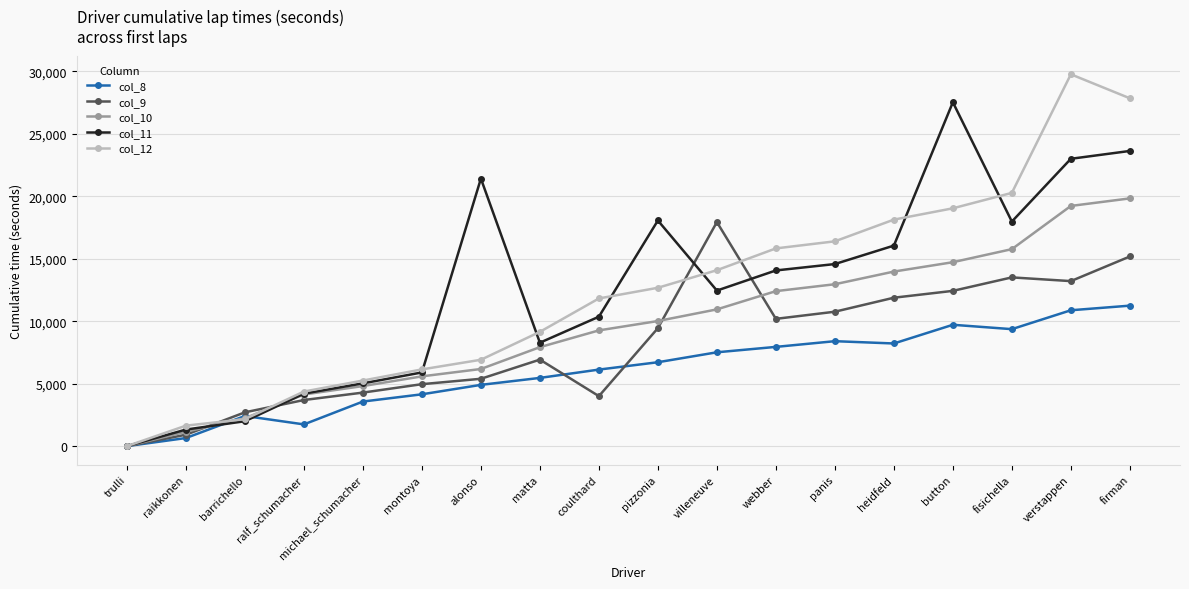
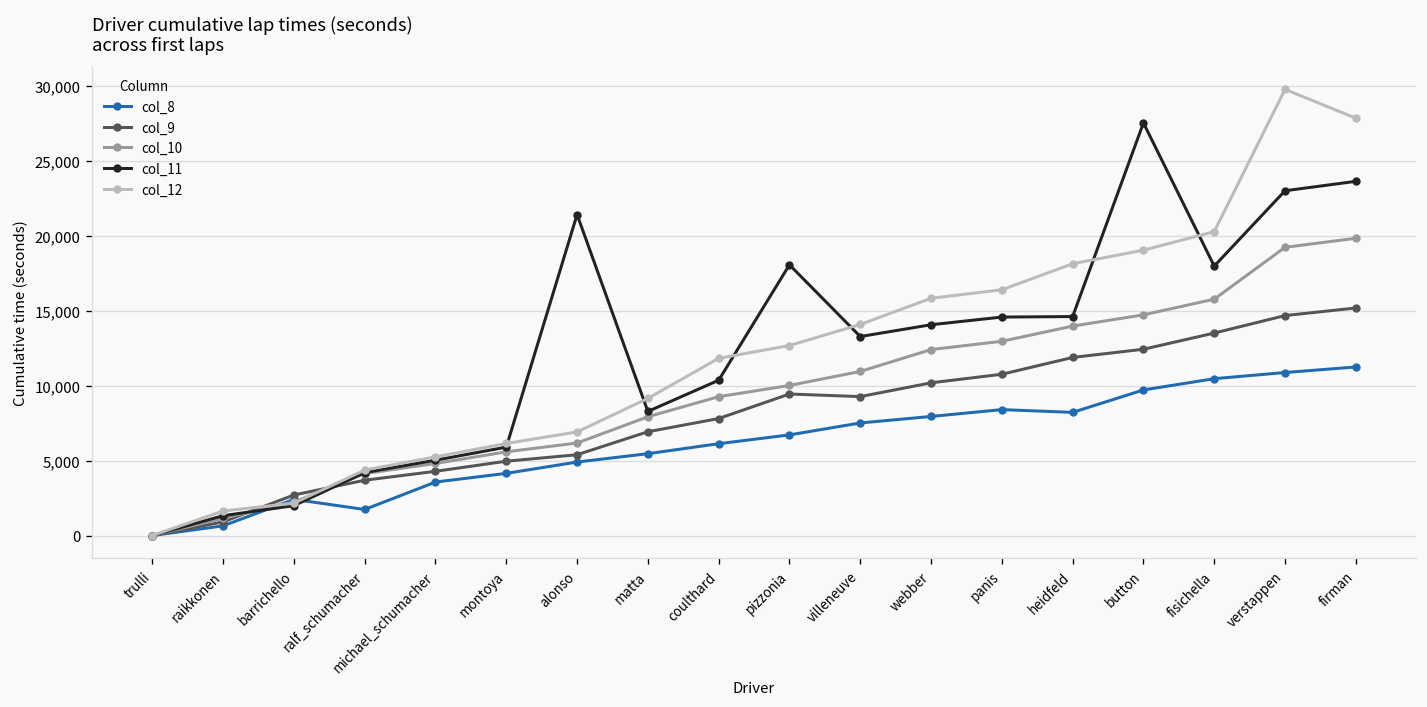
  {
    "col_8": {
      "raikkonen": "600",
      "ralf_schumacher": "1,700",
      "michael_schumacher": "3,600",
      "montoya": "4,200",
      "alonso": "4,900",
      "matta": "5,500",
      "coulthard": "6,100",
      "pizzonia": "6,700",
      "villeneuve": "7,500",
      "webber": "7,900",
      "panis": "8,400",
      "heidfeld": "8,200",
      "button": "9,700",
-     "fisichella": "9,400",
+     "fisichella": "10,500",
      "verstappen": "10,900",
      "firman": "11,200"
    },
    "col_9": {
      "raikkonen": "900",
      "barrichello": "2,700",
      "ralf_schumacher": "3,700",
      "michael_schumacher": "4,300",
      "montoya": "5,000",
      "alonso": "5,400",
      "matta": "6,900",
-     "coulthard": "4,000",
+     "coulthard": "7,800",
      "pizzonia": "9,400",
-     "villeneuve": "17,900",
+     "villeneuve": "9,300",
      "webber": "10,200",
      "panis": "10,800",
      "heidfeld": "11,900",
      "button": "12,400",
      "fisichella": "13,500",
-     "verstappen": "13,200",
+     "verstappen": "14,700",
      "firman": "15,200"
    },
    "col_11": {
      "michael_schumacher": "5,000",
      "montoya": "5,900",
      "alonso": "21,400",
      "matta": "8,300",
      "coulthard": "10,400",
      "pizzonia": "18,100",
-     "villeneuve": "12,500",
+     "villeneuve": "13,300",
      "webber": "14,100",
      "panis": "14,600",
-     "heidfeld": "16,100",
+     "heidfeld": "14,600",
      "button": "27,500",
      "fisichella": "18,000",
      "verstappen": "23,000",
      "firman": "23,600"
    }
  }
